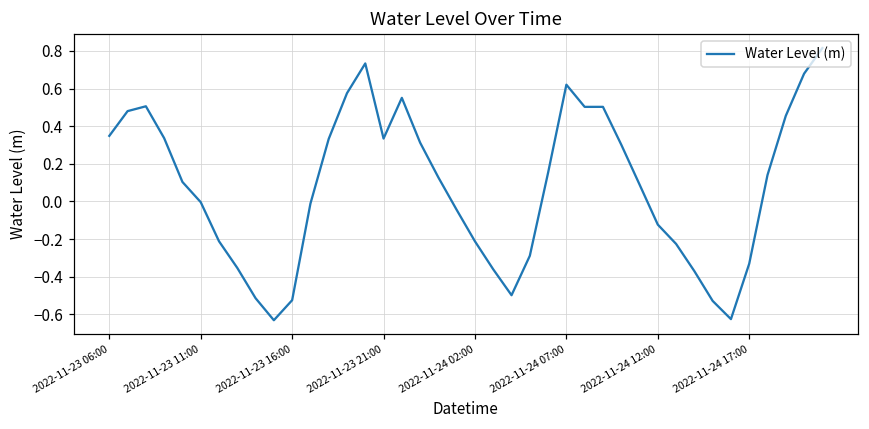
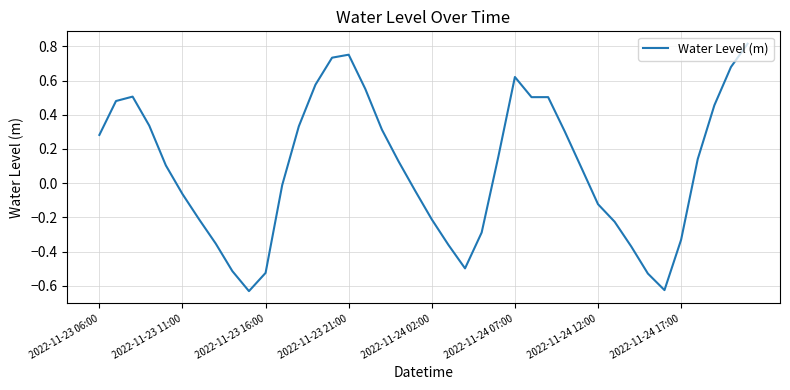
  {
-   "2022-11-23 06:00": 0.35,
-   "2022-11-23 11:00": 0.00,
+   "2022-11-23 06:00": 0.28,
+   "2022-11-23 11:00": -0.06,
    "2022-11-23 16:00": -0.52,
-   "2022-11-23 21:00": 0.33,
+   "2022-11-23 21:00": 0.75,
    "2022-11-24 02:00": -0.21,
    "2022-11-24 07:00": 0.62,
    "2022-11-24 12:00": -0.12,
    "2022-11-24 17:00": -0.33
  }
